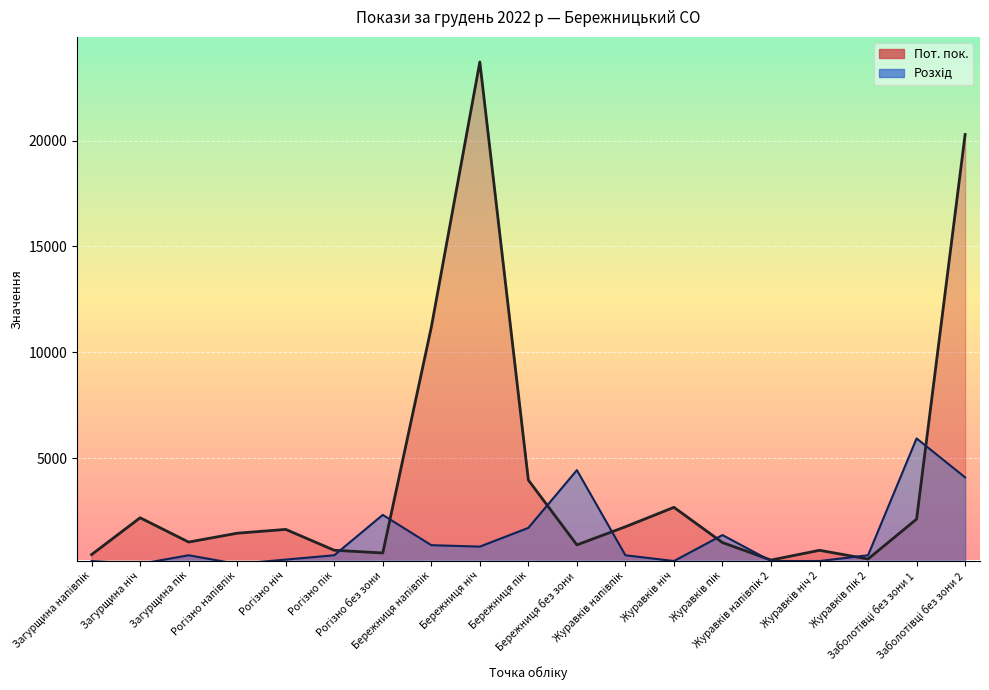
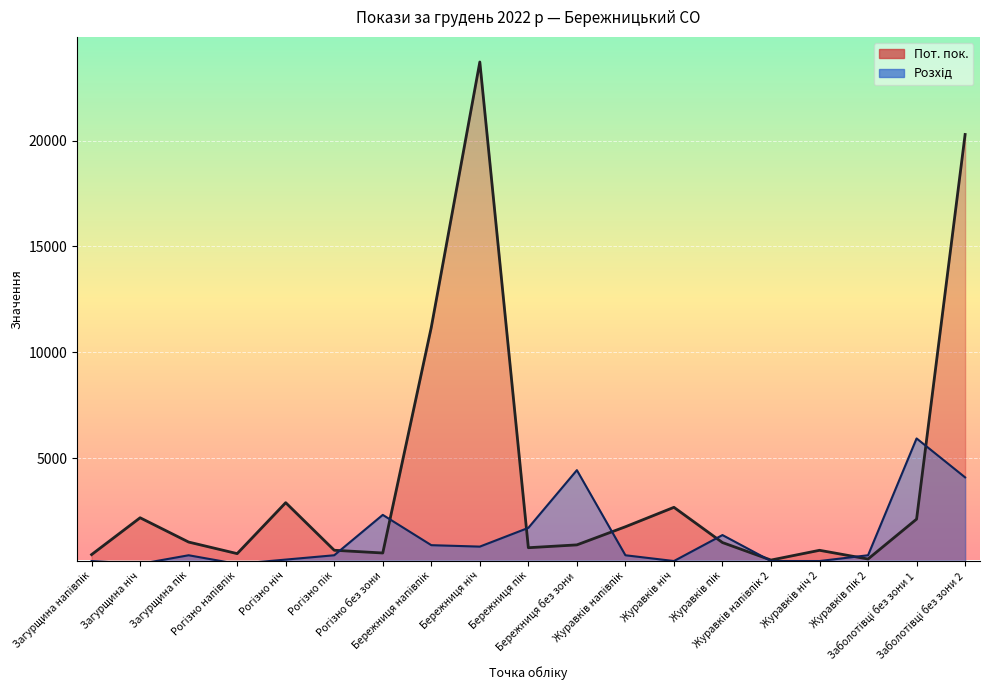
  {
    "Пот. пок.": {
      "Загурщина напівпік": 400,
      "Загурщина ніч": 2200,
      "Загурщина пік": 1000,
-     "Рогізно напівпік": 1500,
-     "Рогізно ніч": 1600,
+     "Рогізно напівпік": 500,
+     "Рогізно ніч": 2900,
      "Рогізно пік": 600,
      "Рогізно без зони": 500,
      "Бережниця напівпік": 11200,
      "Бережниця ніч": 23700,
-     "Бережниця пік": 4000,
+     "Бережниця пік": 800,
      "Бережниця без зони": 900,
      "Журавків напівпік": 1800,
      "Журавків ніч": 2700,
      "Журавків пік": 1000,
      "Журавків ніч 2": 600,
      "Журавків пік 2": 200,
      "Заболотівці без зони 1": 2100,
      "Заболотівці без зони 2": 20300
    },
    "Розхід": {
      "Загурщина напівпік": 100,
      "Загурщина пік": 400,
      "Рогізно ніч": 200,
      "Рогізно пік": 400,
      "Рогізно без зони": 2300,
      "Бережниця напівпік": 900,
      "Бережниця ніч": 800,
      "Бережниця пік": 1700,
      "Бережниця без зони": 4400,
      "Журавків напівпік": 400,
      "Журавків ніч": 100,
      "Журавків пік": 1400,
      "Журавків ніч 2": 100,
      "Журавків пік 2": 400,
      "Заболотівці без зони 1": 5900,
      "Заболотівці без зони 2": 4100
    }
  }
